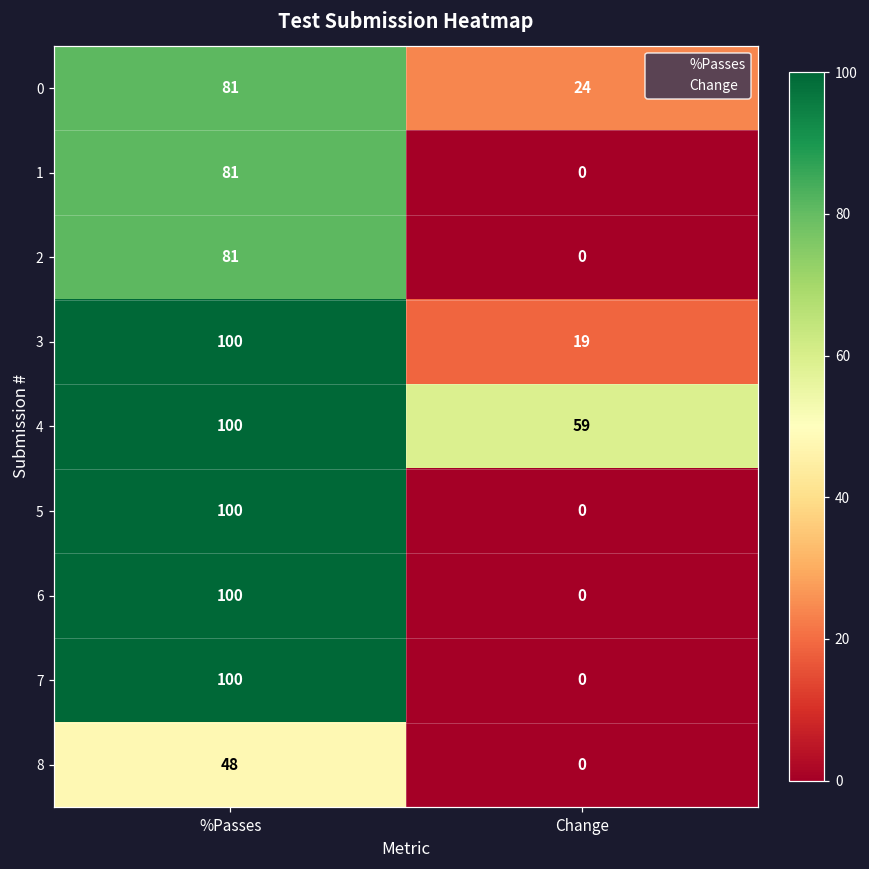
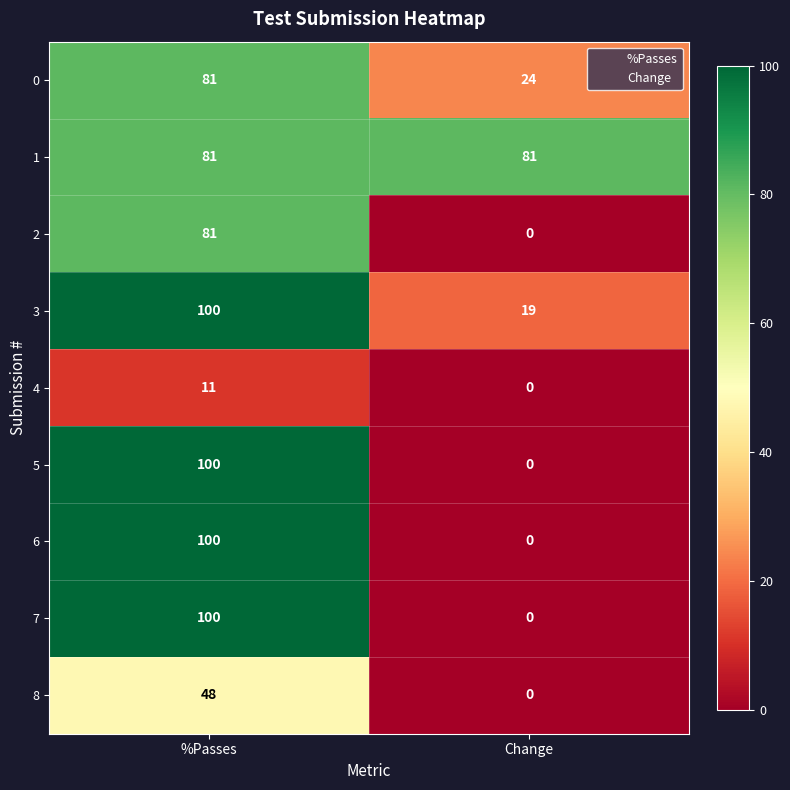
  {
    "0": {
      "%Passes": 81,
      "Change": 24
    },
    "1": {
      "%Passes": 81,
-     "Change": 0
+     "Change": 81
    },
    "2": {
      "%Passes": 81,
      "Change": 0
    },
    "3": {
      "%Passes": 100,
      "Change": 19
    },
    "4": {
-     "%Passes": 100,
-     "Change": 59
+     "%Passes": 11,
+     "Change": 0
    },
    "5": {
      "%Passes": 100,
      "Change": 0
    },
    "6": {
      "%Passes": 100,
      "Change": 0
    },
    "7": {
      "%Passes": 100,
      "Change": 0
    },
    "8": {
      "%Passes": 48,
      "Change": 0
    }
  }
